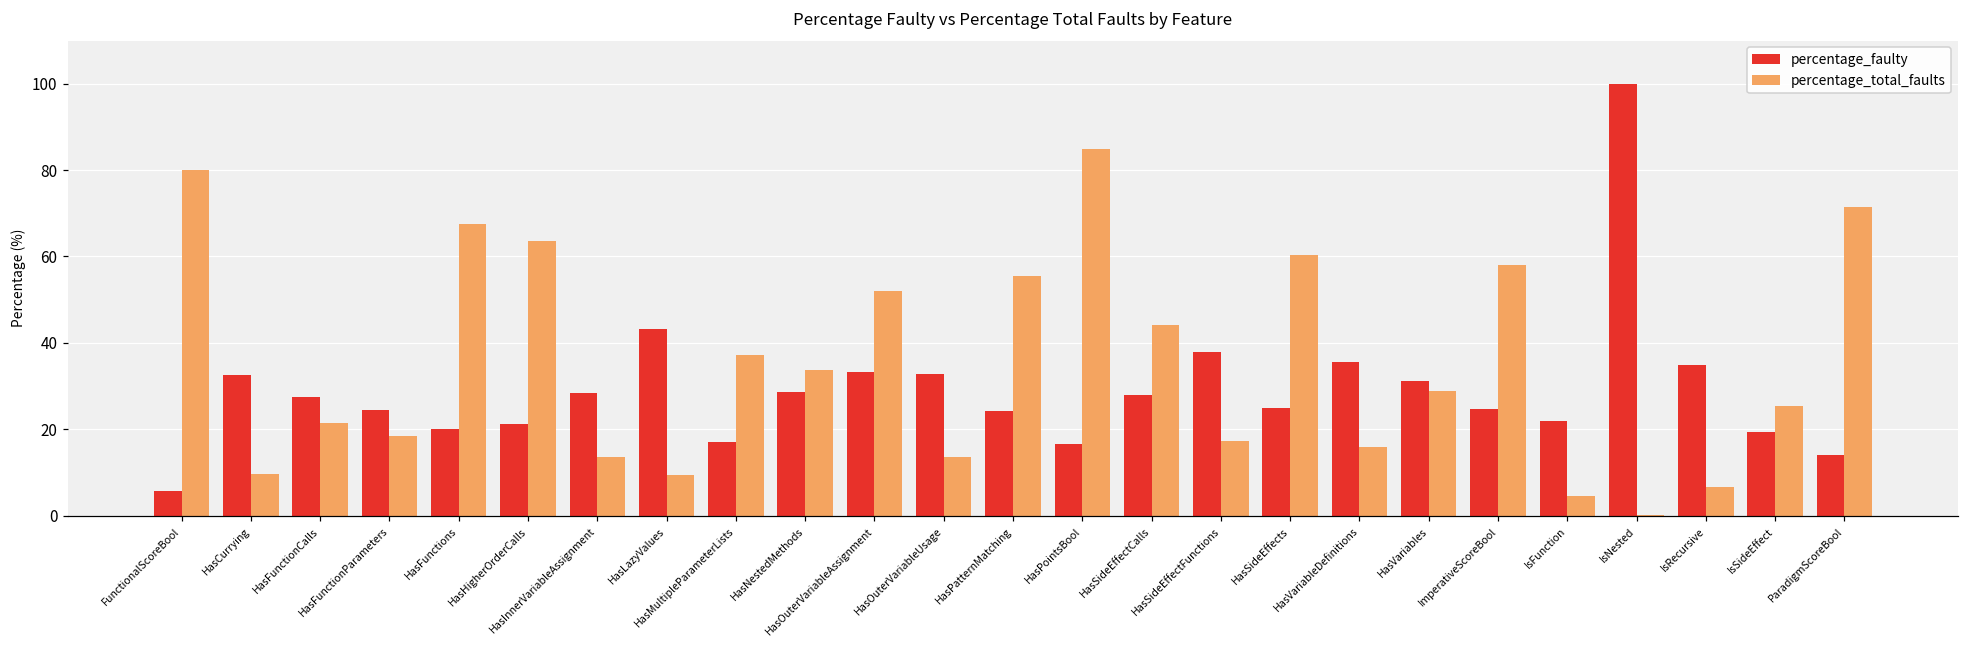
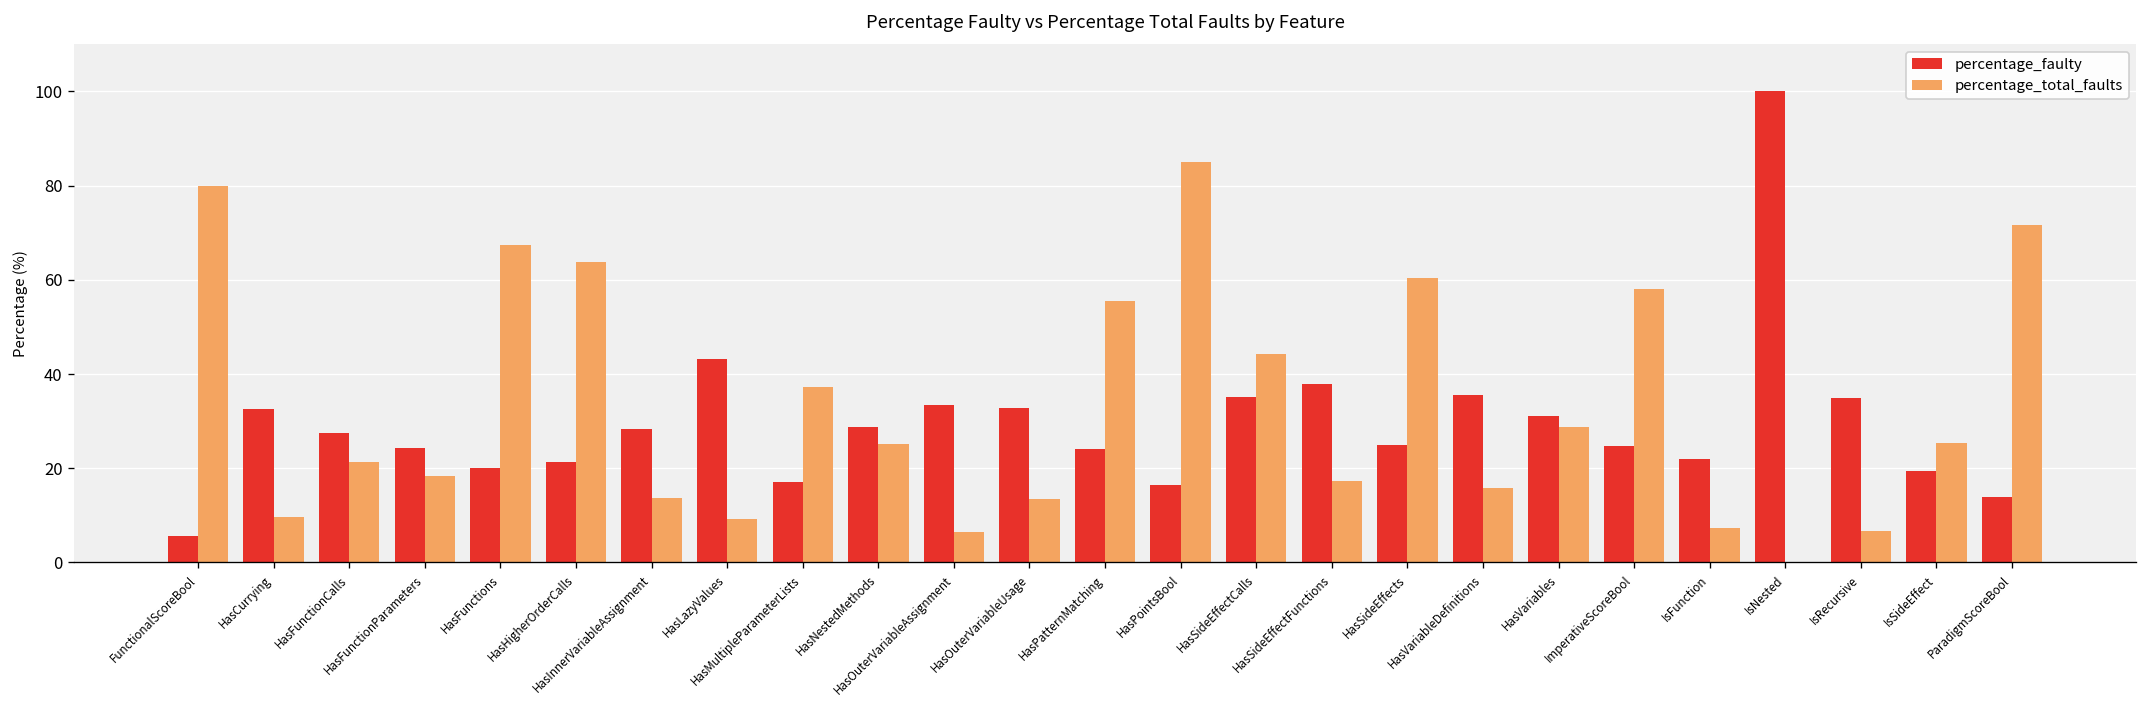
  {
    "percentage_faulty": {
      "FunctionalScoreBool": 6,
      "HasCurrying": 33,
      "HasFunctionCalls": 28,
      "HasFunctionParameters": 24,
      "HasFunctions": 20,
      "HasHigherOrderCalls": 21,
      "HasInnerVariableAssignment": 28,
      "HasLazyValues": 43,
      "HasMultipleParameterLists": 17,
      "HasNestedMethods": 29,
      "HasOuterVariableAssignment": 33,
      "HasOuterVariableUsage": 33,
      "HasPatternMatching": 24,
      "HasPointsBool": 17,
-     "HasSideEffectCalls": 28,
+     "HasSideEffectCalls": 35,
      "HasSideEffectFunctions": 38,
      "HasSideEffects": 25,
      "HasVariableDefinitions": 36,
      "HasVariables": 31,
      "ImperativeScoreBool": 25,
      "IsFunction": 22,
      "IsNested": 100,
      "IsRecursive": 35,
      "IsSideEffect": 19,
      "ParadigmScoreBool": 14
    },
    "percentage_total_faults": {
      "FunctionalScoreBool": 80,
      "HasCurrying": 10,
      "HasFunctionCalls": 21,
      "HasFunctionParameters": 18,
      "HasFunctions": 67,
      "HasHigherOrderCalls": 64,
      "HasInnerVariableAssignment": 14,
      "HasLazyValues": 9,
      "HasMultipleParameterLists": 37,
-     "HasNestedMethods": 34,
-     "HasOuterVariableAssignment": 52,
+     "HasNestedMethods": 25,
+     "HasOuterVariableAssignment": 6,
      "HasOuterVariableUsage": 14,
      "HasPatternMatching": 56,
      "HasPointsBool": 85,
      "HasSideEffectCalls": 44,
      "HasSideEffectFunctions": 17,
      "HasSideEffects": 60,
      "HasVariableDefinitions": 16,
      "HasVariables": 29,
      "ImperativeScoreBool": 58,
-     "IsFunction": 4,
+     "IsFunction": 7,
      "IsRecursive": 7,
      "IsSideEffect": 25,
      "ParadigmScoreBool": 72
    }
  }
